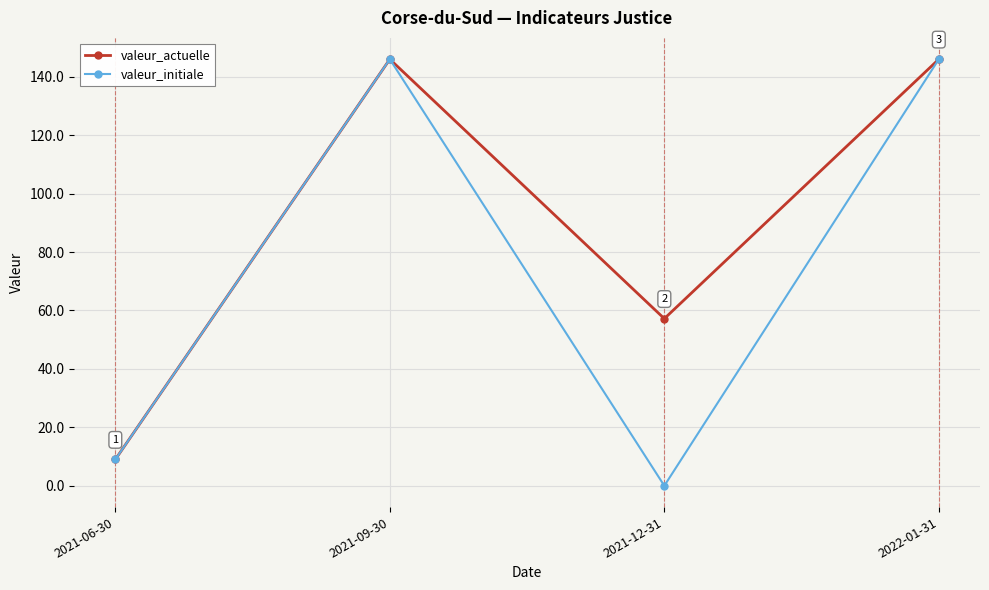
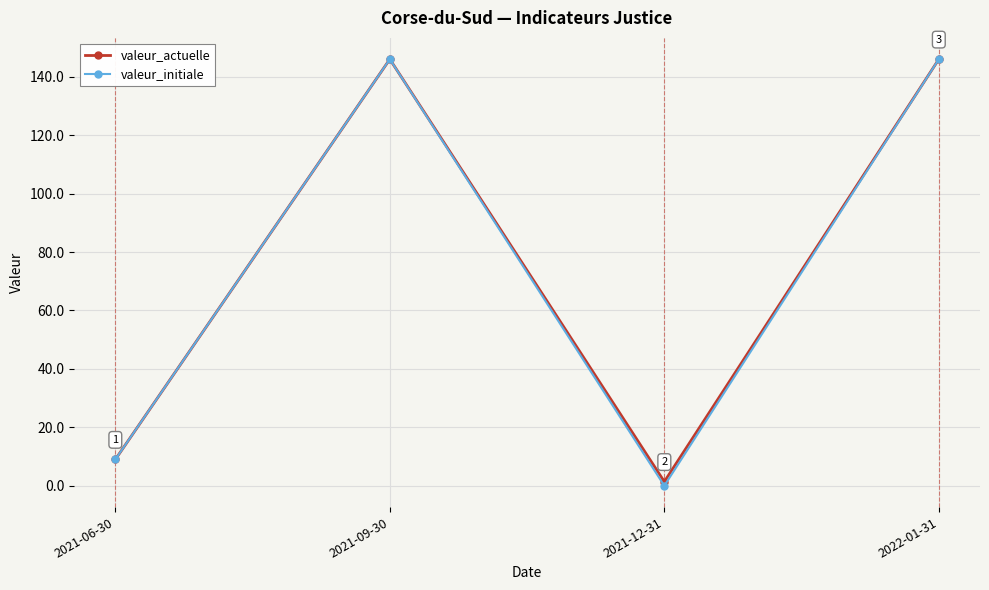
  {
    "valeur_actuelle": {
-     "2021-12-31": 57
+     "2021-12-31": 1
    },
    "valeur_initiale": {
      "2021-12-31": 0
    }
  }
